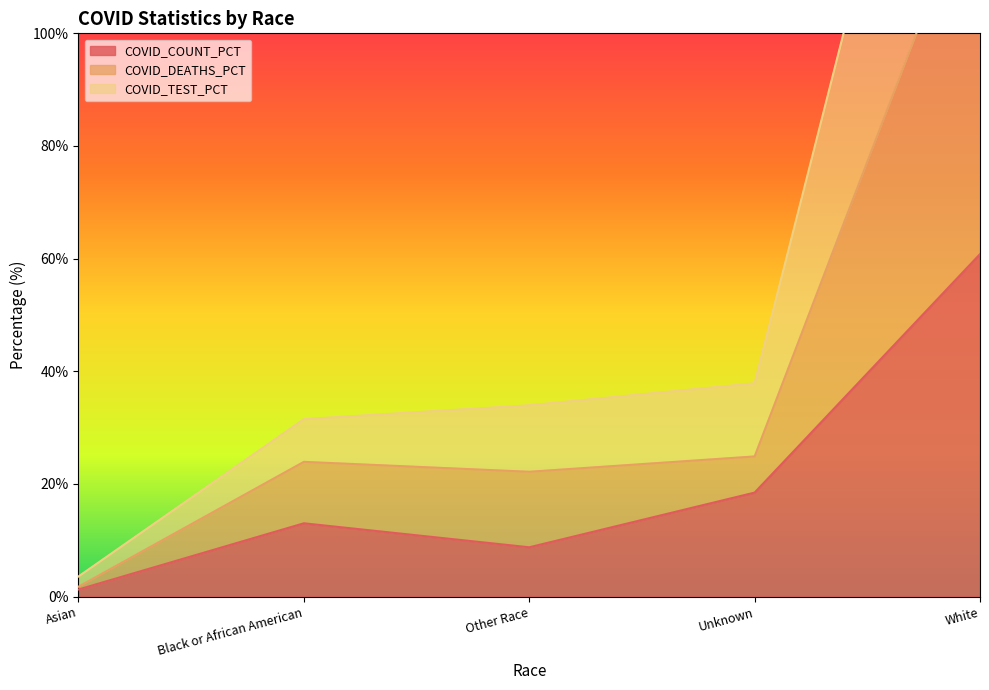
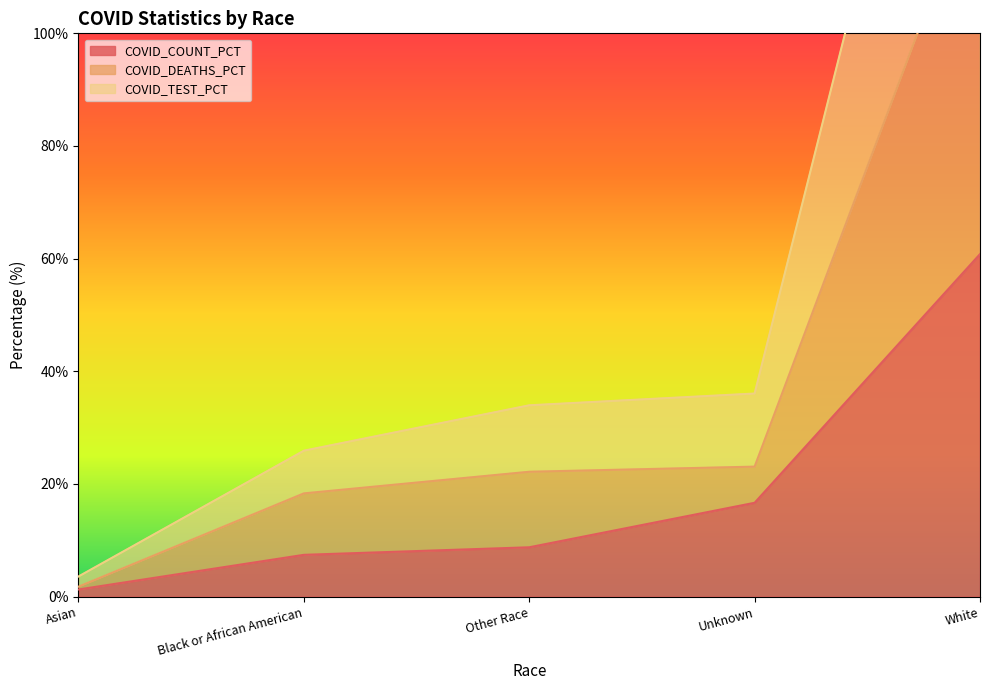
  {
    "COVID_COUNT_PCT": {
      "Asian": "1%",
-     "Black or African American": "13%",
+     "Black or African American": "7%",
      "Other Race": "9%",
-     "Unknown": "18%",
+     "Unknown": "17%",
      "White": "61%"
    }
  }
